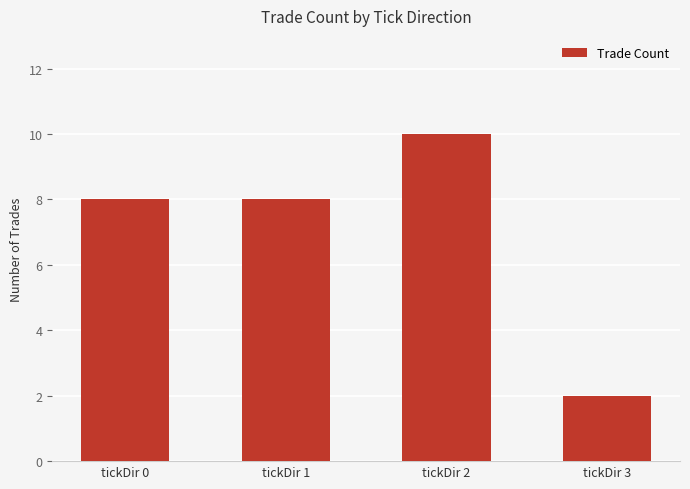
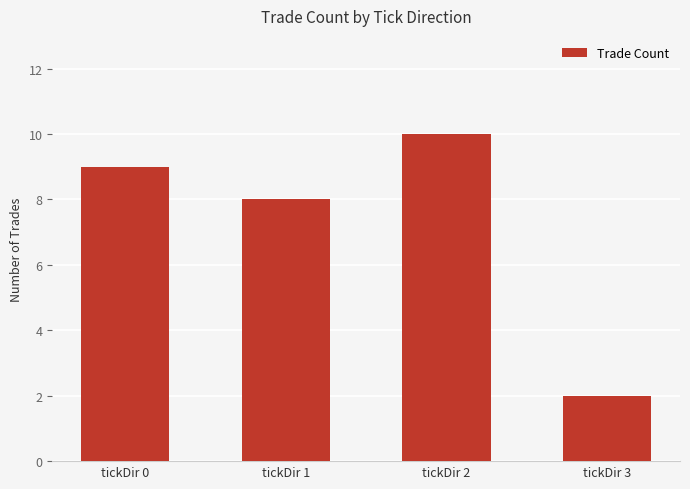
  {
-   "tickDir 0": 8,
+   "tickDir 0": 9,
    "tickDir 1": 8,
    "tickDir 2": 10,
    "tickDir 3": 2
  }
